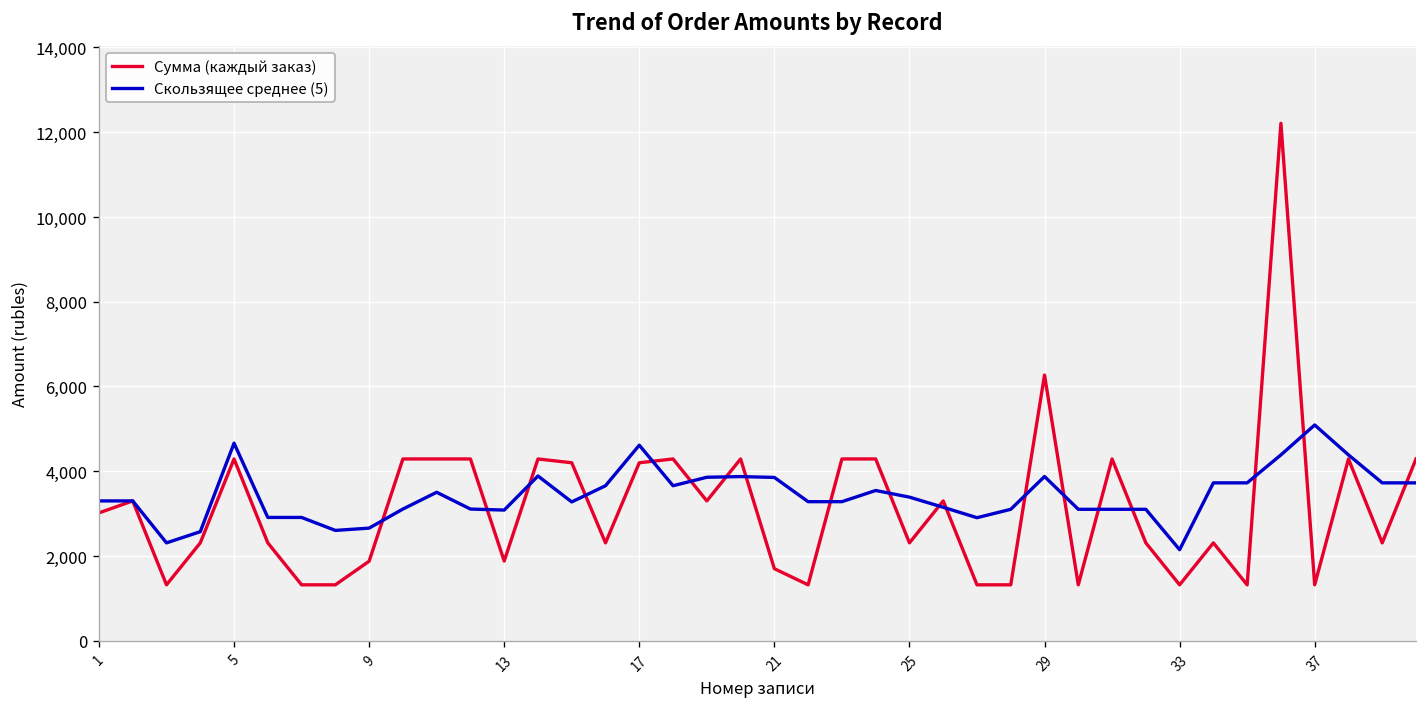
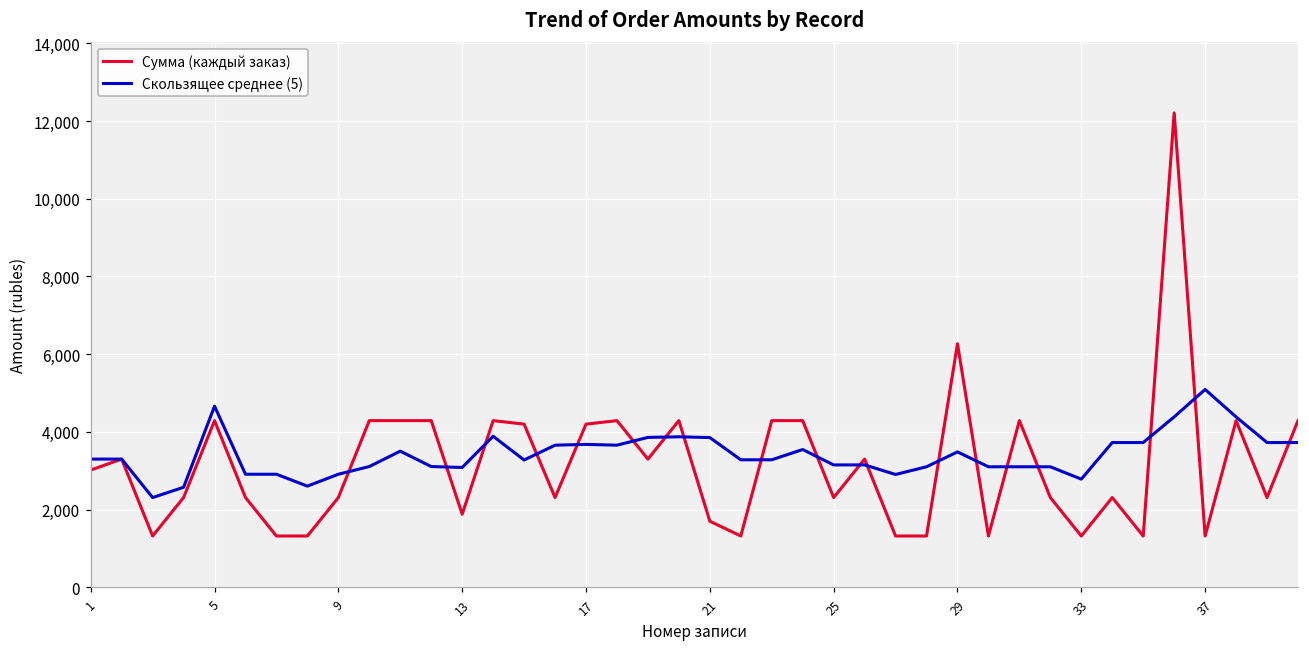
  {
    "Сумма (каждый заказ)": {
      "1": "3,000",
      "5": "4,300",
-     "9": "1,900",
+     "9": "2,300",
      "13": "1,900",
      "17": "4,200",
      "21": "1,700",
      "25": "2,300",
      "29": "6,300",
      "33": "1,300",
      "37": "1,300"
    },
    "Скользящее среднее (5)": {
      "1": "3,300",
      "5": "4,700",
-     "9": "2,700",
+     "9": "2,900",
      "13": "3,100",
-     "17": "4,600",
+     "17": "3,700",
      "21": "3,900",
-     "25": "3,400",
-     "29": "3,900",
-     "33": "2,100",
+     "25": "3,200",
+     "29": "3,500",
+     "33": "2,800",
      "37": "5,100"
    }
  }
